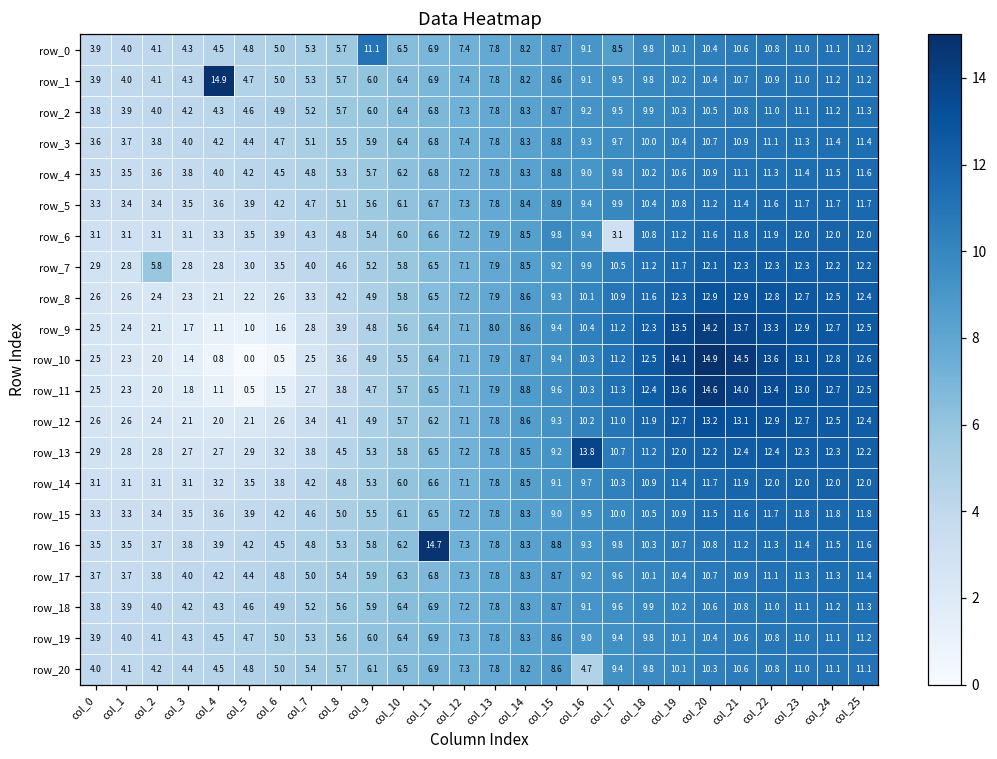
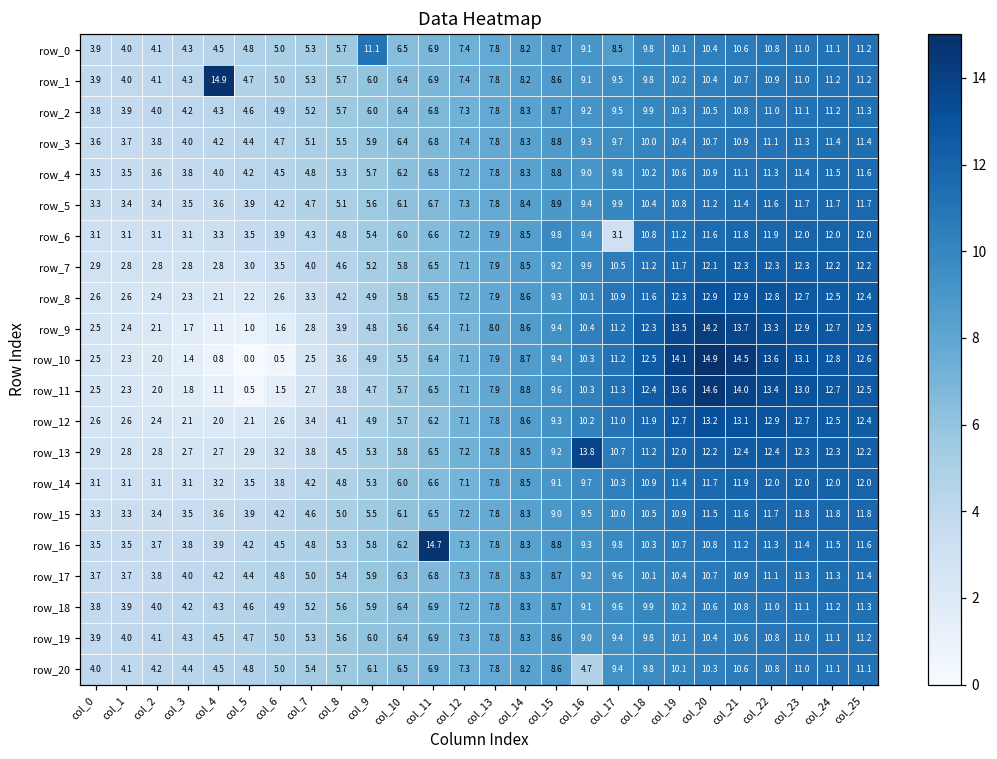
  {
    "row_7": {
      "col_0": 2.9,
      "col_1": 2.8,
-     "col_2": 5.8,
+     "col_2": 2.8,
      "col_3": 2.8,
      "col_4": 2.8,
      "col_5": 3.0,
      "col_6": 3.5,
      "col_7": 4.0,
      "col_8": 4.6,
      "col_9": 5.2,
      "col_10": 5.8,
      "col_11": 6.5,
      "col_12": 7.1,
      "col_13": 7.9,
      "col_14": 8.5,
      "col_15": 9.2,
      "col_16": 9.9,
      "col_17": 10.5,
      "col_18": 11.2,
      "col_19": 11.7,
      "col_20": 12.1,
      "col_21": 12.3,
      "col_22": 12.3,
      "col_23": 12.3,
      "col_24": 12.2,
      "col_25": 12.2
    }
  }
